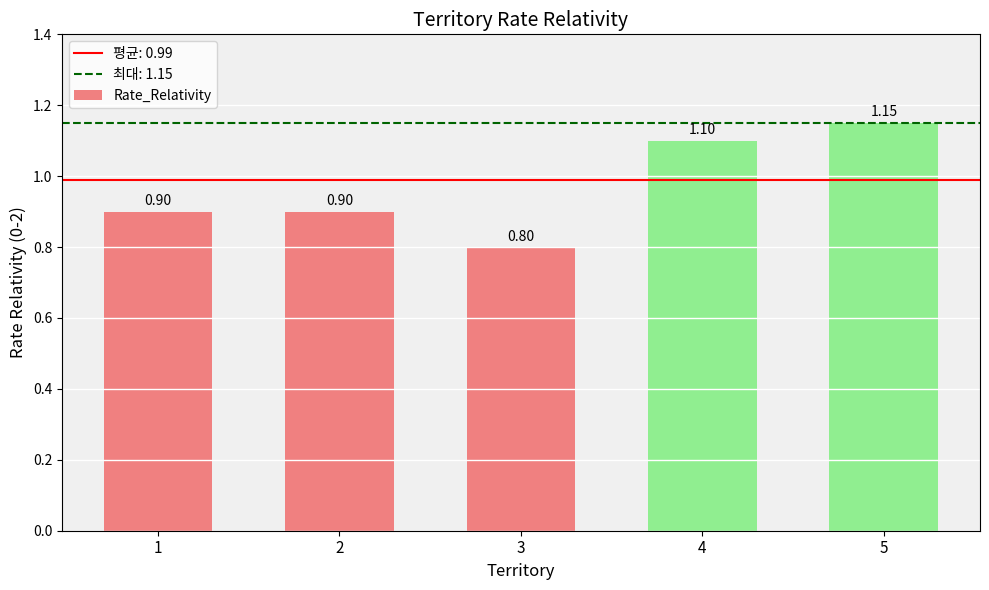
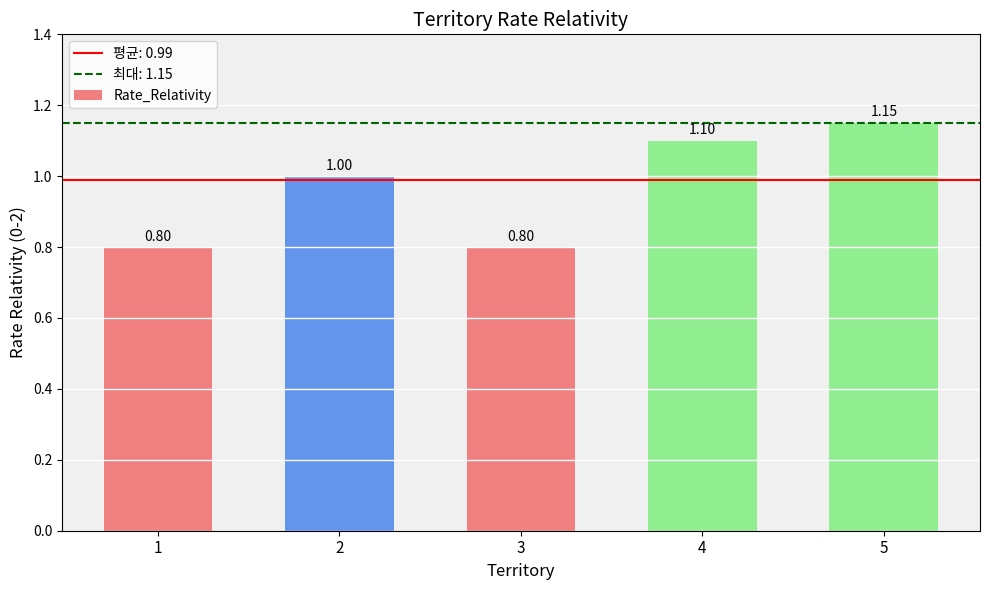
  {
-   "1": 0.90,
-   "2": 0.90,
+   "1": 0.80,
+   "2": 1.00,
    "3": 0.80,
    "4": 1.10,
    "5": 1.15
  }
